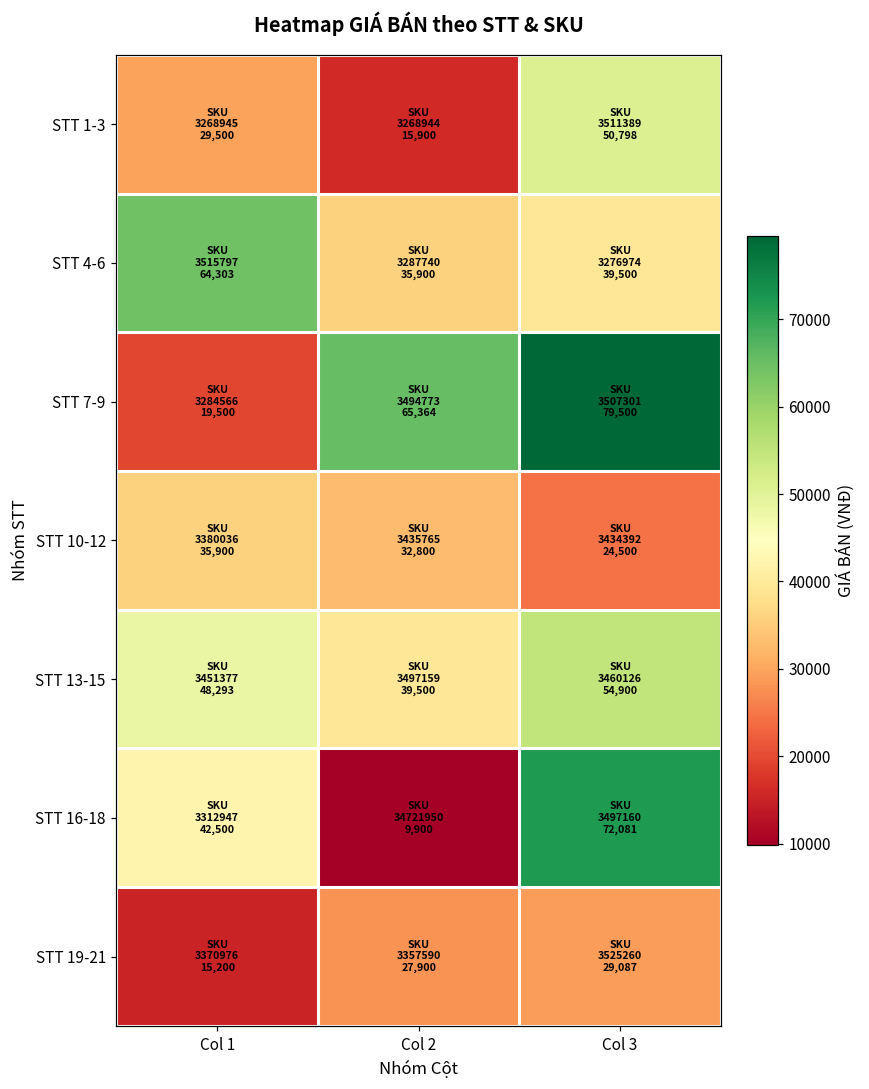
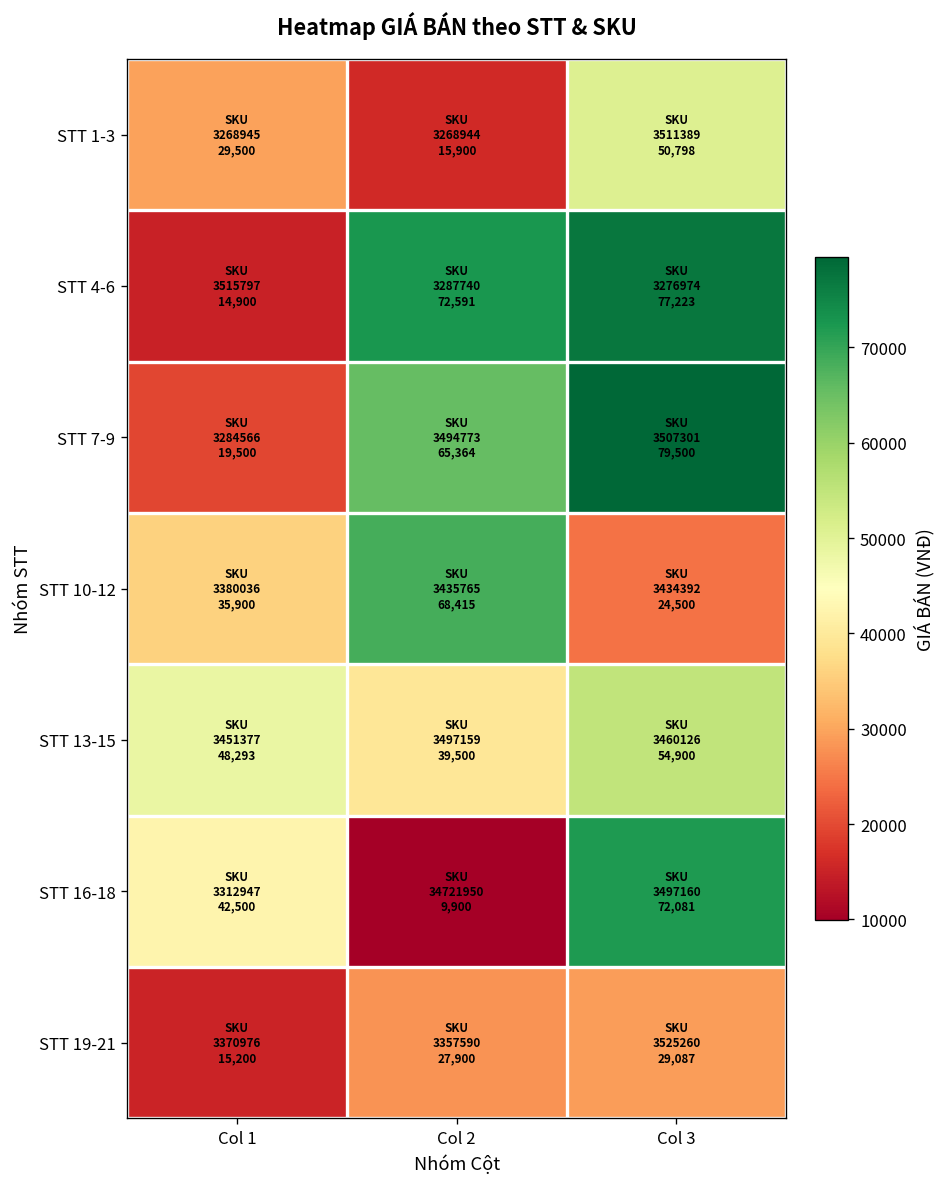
  {
    "STT 4-6": {
-     "Col 1": "64,303",
-     "Col 2": "35,900",
-     "Col 3": "39,500"
+     "Col 1": "14,900",
+     "Col 2": "72,591",
+     "Col 3": "77,223"
    },
    "STT 10-12": {
-     "Col 2": "32,800"
+     "Col 2": "68,415"
    }
  }
